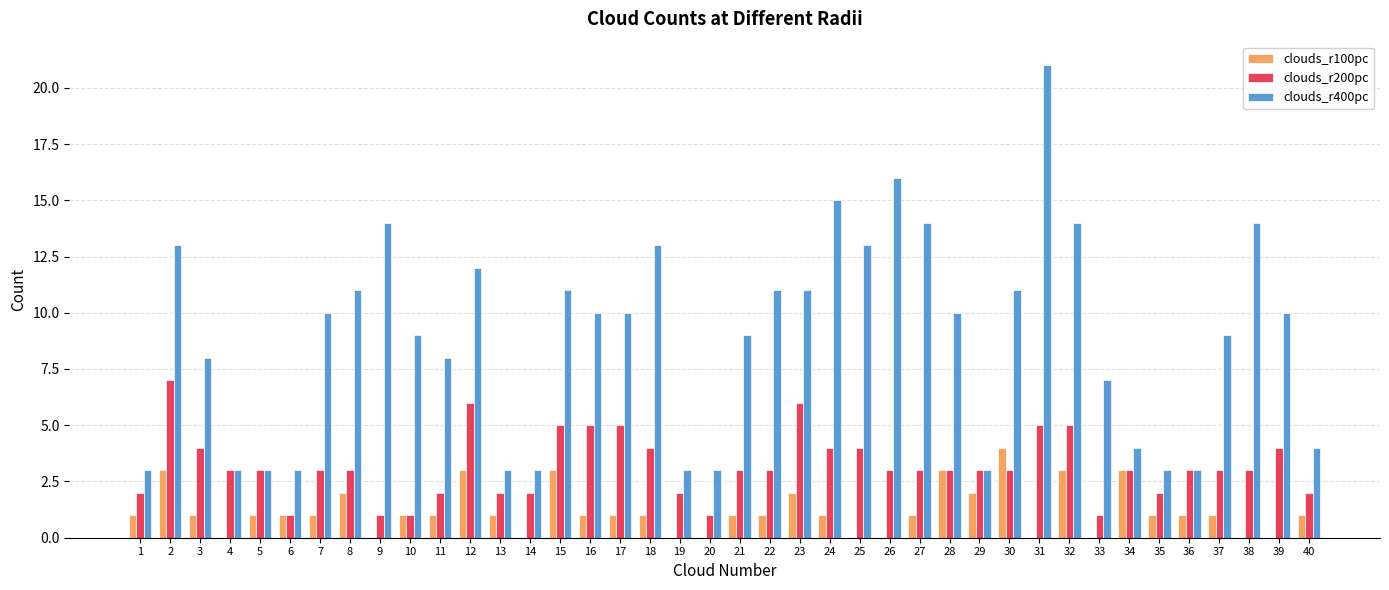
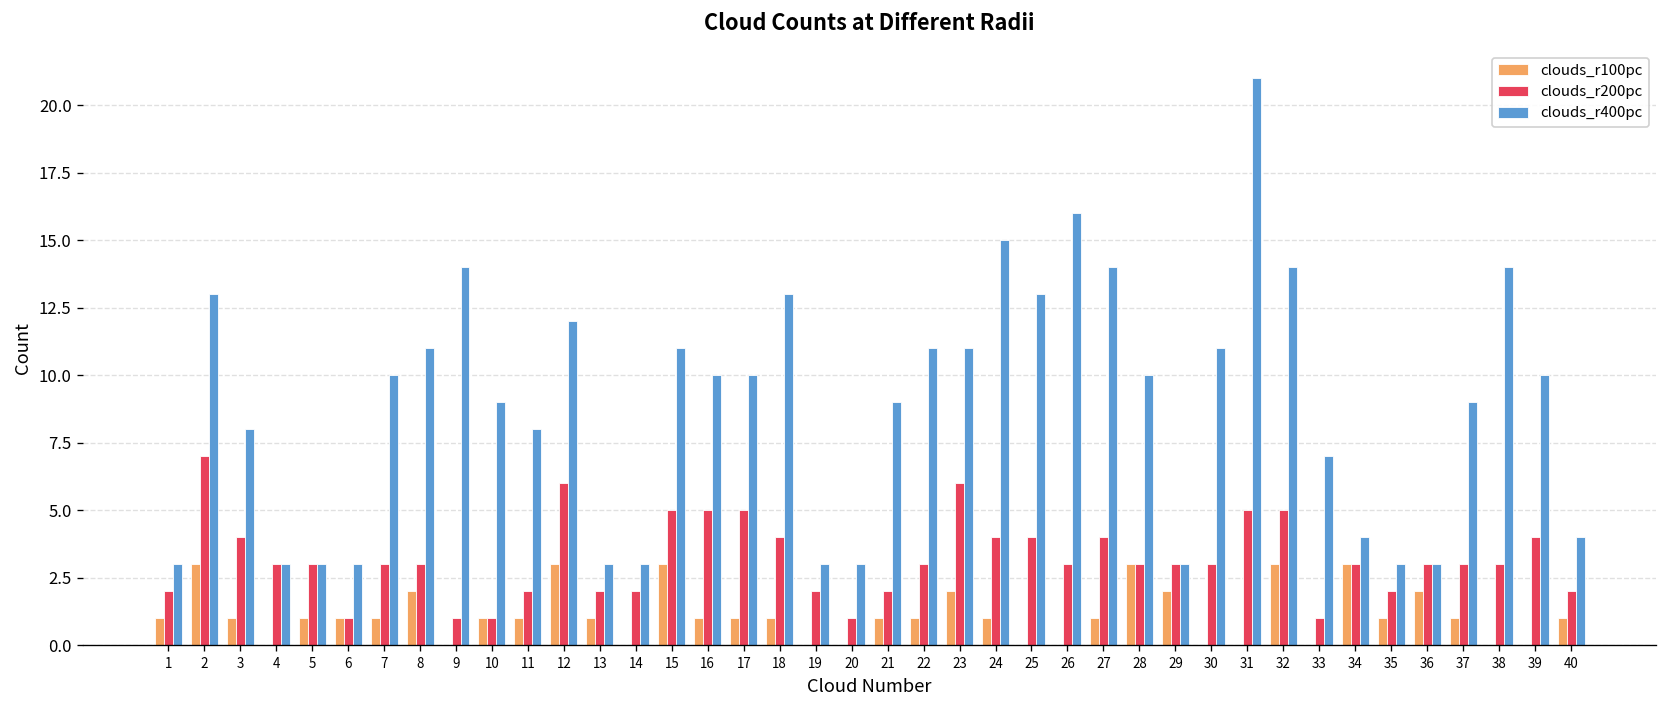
  {
    "clouds_r100pc": {
      "1": 1,
      "2": 3,
      "3": 1,
      "4": 0,
      "5": 1,
      "6": 1,
      "7": 1,
      "8": 2,
      "9": 0,
      "10": 1,
      "11": 1,
      "12": 3,
      "13": 1,
      "14": 0,
      "15": 3,
      "16": 1,
      "17": 1,
      "18": 1,
      "19": 0,
      "20": 0,
      "21": 1,
      "22": 1,
      "23": 2,
      "24": 1,
      "25": 0,
      "26": 0,
      "27": 1,
      "28": 3,
      "29": 2,
-     "30": 4,
+     "30": 0,
      "31": 0,
      "32": 3,
      "33": 0,
      "34": 3,
      "35": 1,
-     "36": 1,
+     "36": 2,
      "37": 1,
      "38": 0,
      "39": 0,
      "40": 1
    },
    "clouds_r200pc": {
      "1": 2,
      "2": 7,
      "3": 4,
      "4": 3,
      "5": 3,
      "6": 1,
      "7": 3,
      "8": 3,
      "9": 1,
      "10": 1,
      "11": 2,
      "12": 6,
      "13": 2,
      "14": 2,
      "15": 5,
      "16": 5,
      "17": 5,
      "18": 4,
      "19": 2,
      "20": 1,
-     "21": 3,
+     "21": 2,
      "22": 3,
      "23": 6,
      "24": 4,
      "25": 4,
      "26": 3,
-     "27": 3,
+     "27": 4,
      "28": 3,
      "29": 3,
      "30": 3,
      "31": 5,
      "32": 5,
      "33": 1,
      "34": 3,
      "35": 2,
      "36": 3,
      "37": 3,
      "38": 3,
      "39": 4,
      "40": 2
    },
    "clouds_r400pc": {
      "1": 3,
      "2": 13,
      "3": 8,
      "4": 3,
      "5": 3,
      "6": 3,
      "7": 10,
      "8": 11,
      "9": 14,
      "10": 9,
      "11": 8,
      "12": 12,
      "13": 3,
      "14": 3,
      "15": 11,
      "16": 10,
      "17": 10,
      "18": 13,
      "19": 3,
      "20": 3,
      "21": 9,
      "22": 11,
      "23": 11,
      "24": 15,
      "25": 13,
      "26": 16,
      "27": 14,
      "28": 10,
      "29": 3,
      "30": 11,
      "31": 21,
      "32": 14,
      "33": 7,
      "34": 4,
      "35": 3,
      "36": 3,
      "37": 9,
      "38": 14,
      "39": 10,
      "40": 4
    }
  }
